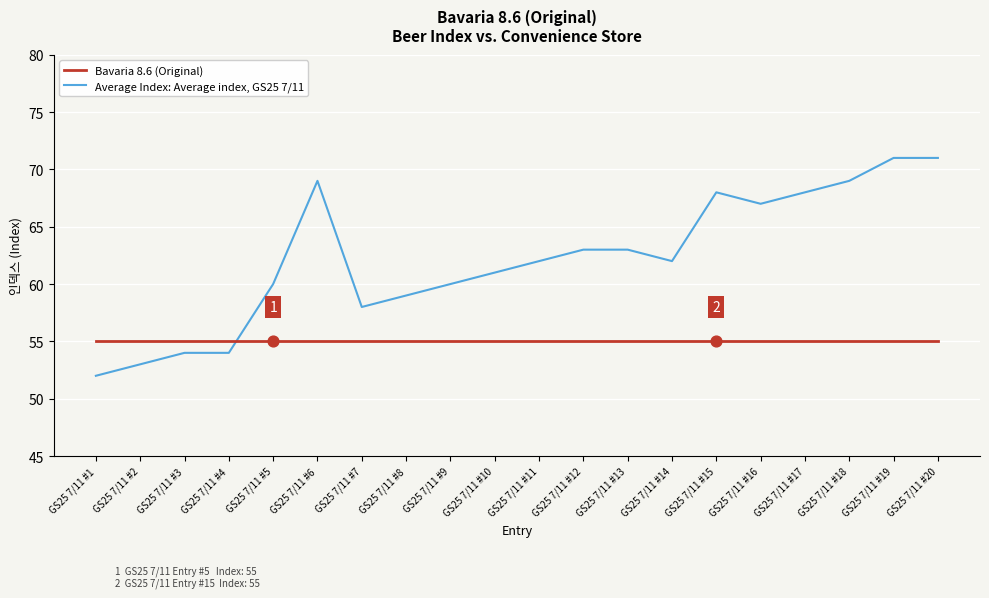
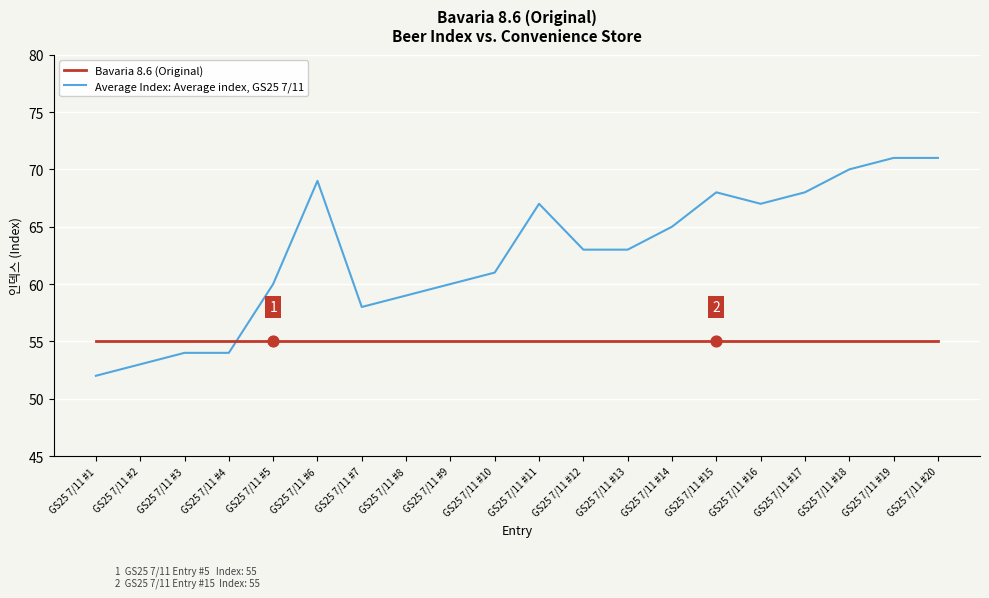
  {
    "Average Index: Average index, GS25 7/11": {
      "GS25 7/11 #1": 52,
      "GS25 7/11 #2": 53,
      "GS25 7/11 #3": 54,
      "GS25 7/11 #4": 54,
      "GS25 7/11 #6": 69,
      "GS25 7/11 #7": 58,
      "GS25 7/11 #8": 59,
      "GS25 7/11 #9": 60,
      "GS25 7/11 #10": 61,
-     "GS25 7/11 #11": 62,
+     "GS25 7/11 #11": 67,
      "GS25 7/11 #12": 63,
      "GS25 7/11 #13": 63,
-     "GS25 7/11 #14": 62,
+     "GS25 7/11 #14": 65,
      "GS25 7/11 #15": 68,
      "GS25 7/11 #16": 67,
      "GS25 7/11 #17": 68,
-     "GS25 7/11 #18": 69,
+     "GS25 7/11 #18": 70,
      "GS25 7/11 #19": 71,
      "GS25 7/11 #20": 71
    }
  }
